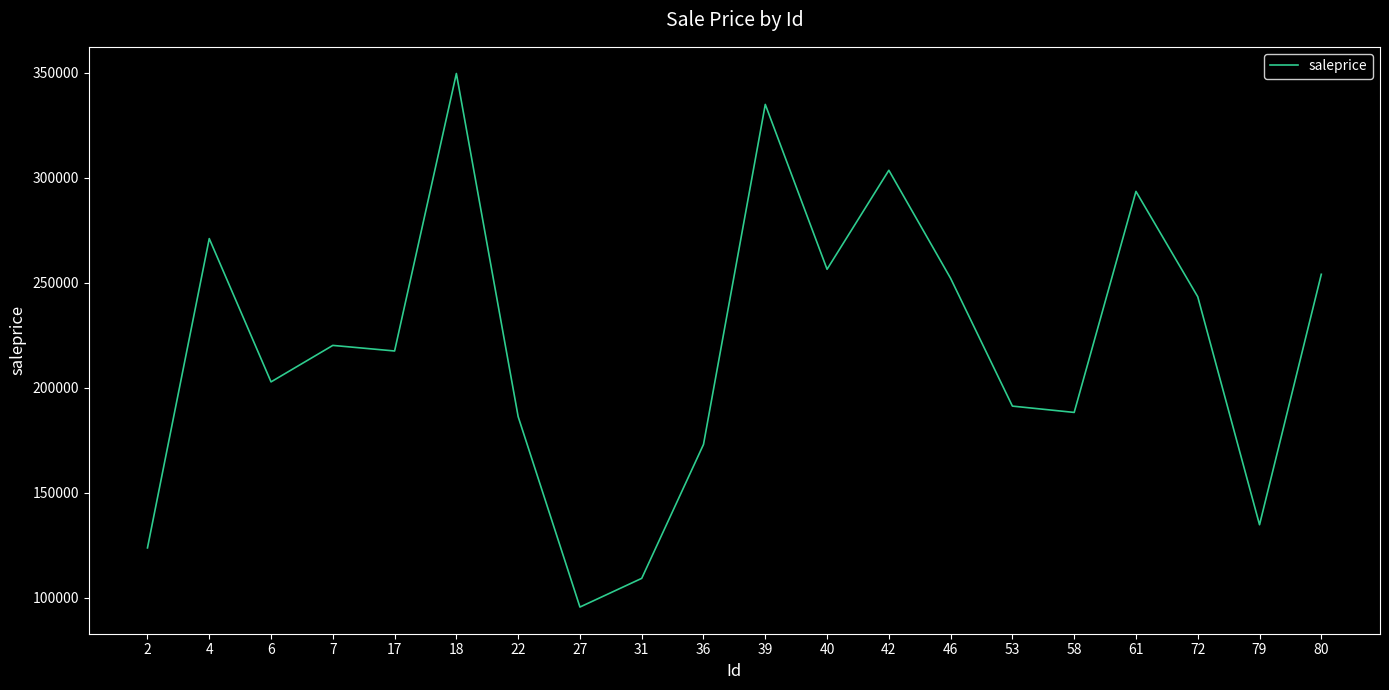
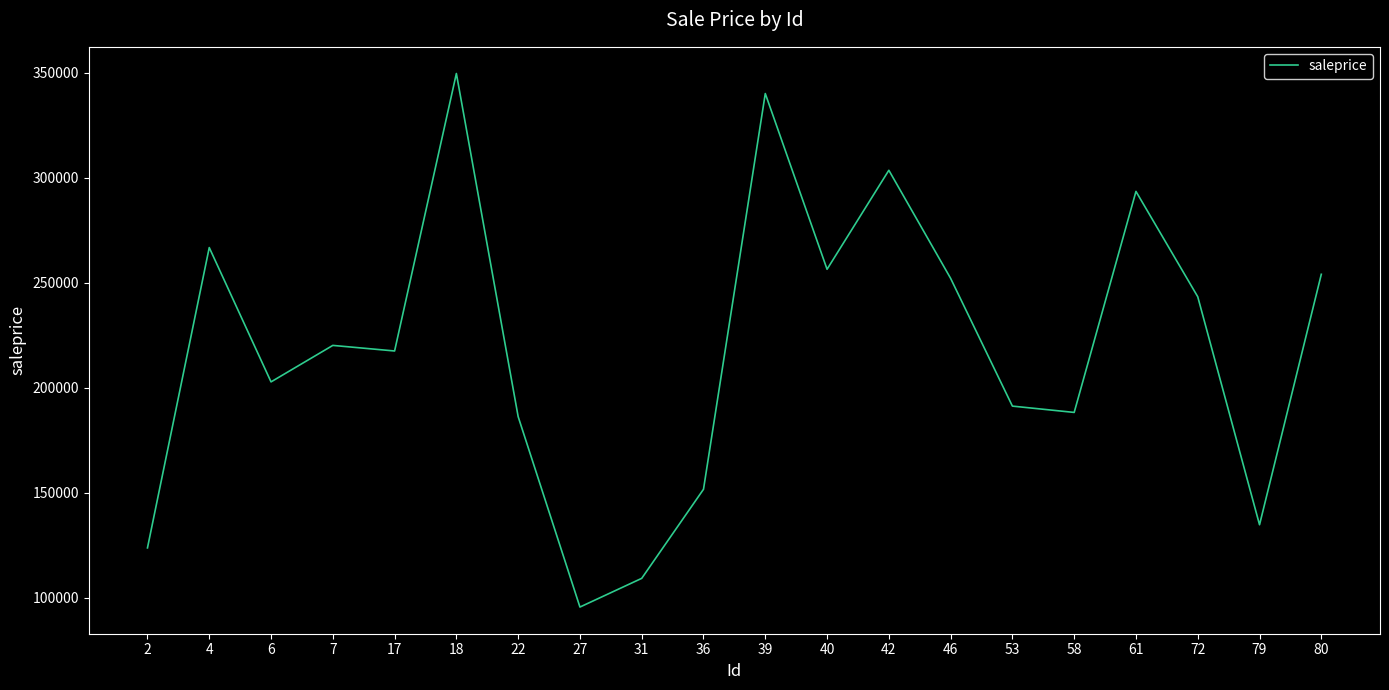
  {
    "2": 124000,
-   "4": 271000,
+   "4": 267000,
    "6": 203000,
    "7": 220000,
    "17": 218000,
    "18": 350000,
    "22": 186000,
    "27": 96000,
    "31": 109000,
-   "36": 173000,
-   "39": 335000,
+   "36": 152000,
+   "39": 340000,
    "40": 257000,
    "42": 304000,
    "46": 252000,
    "53": 191000,
    "58": 188000,
    "61": 294000,
    "72": 243000,
    "79": 135000,
    "80": 254000
  }
